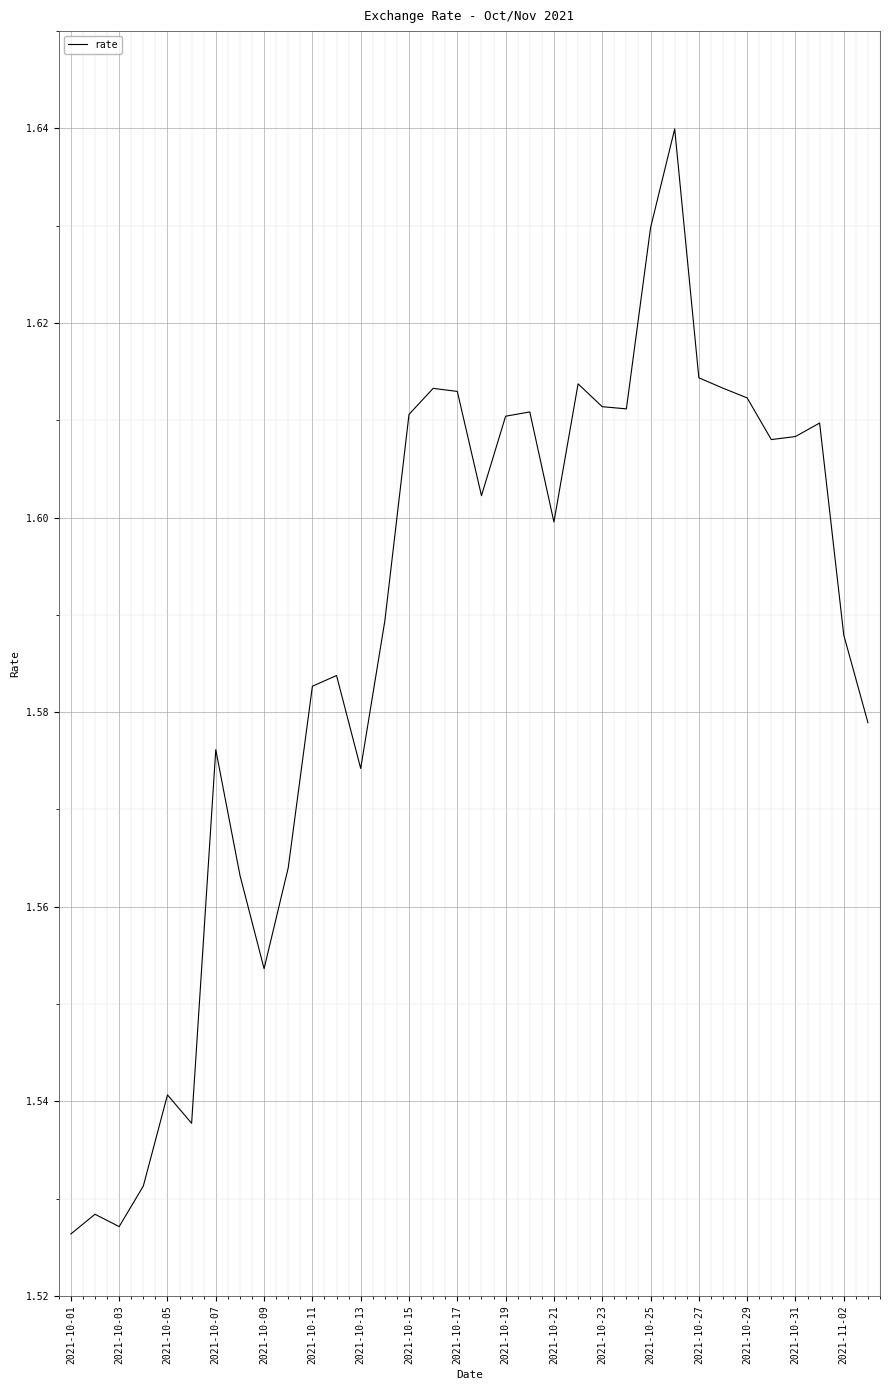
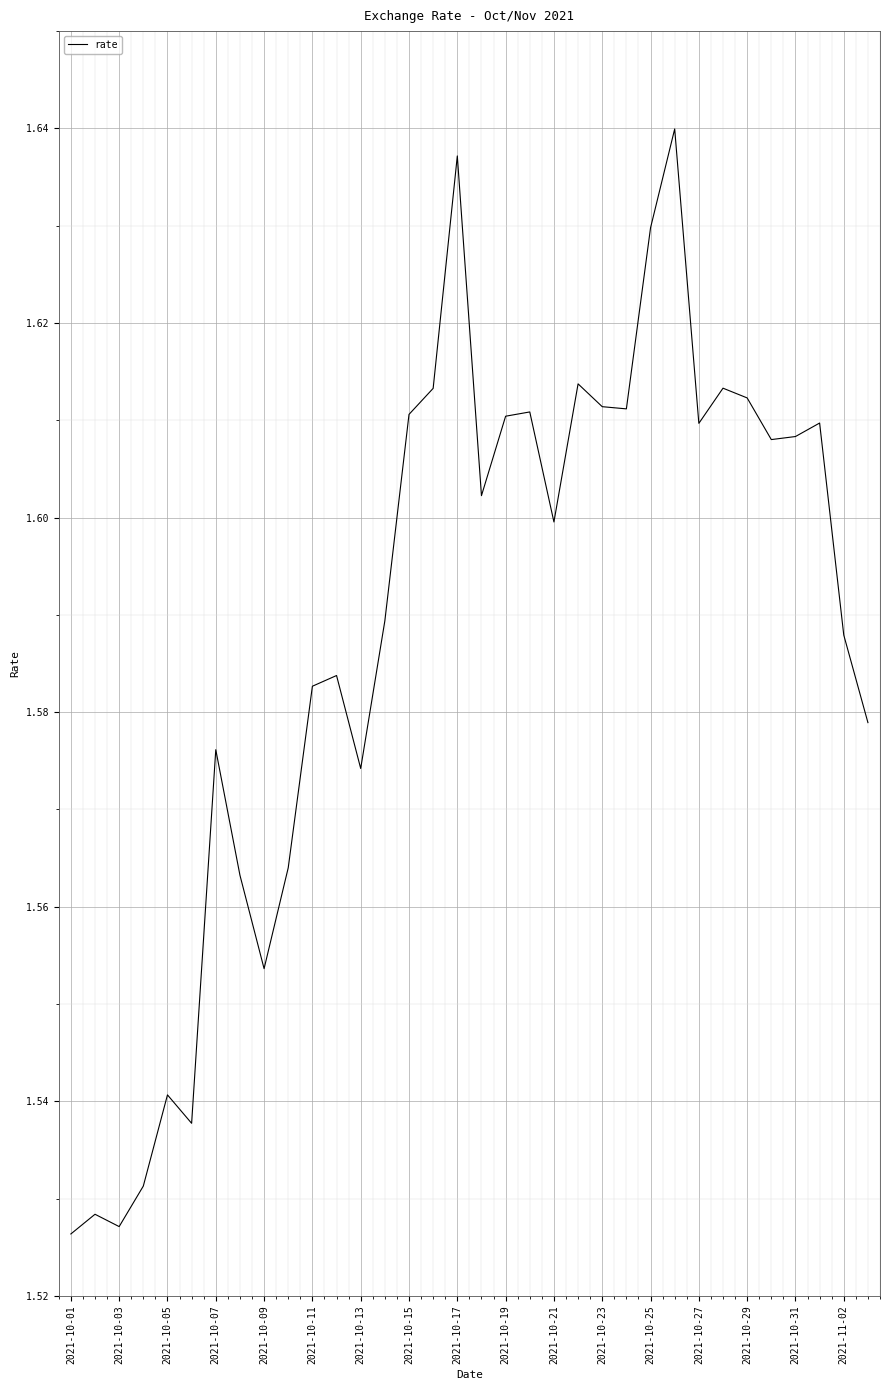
  {
    "2021-10-01": 1.526,
    "2021-10-03": 1.527,
    "2021-10-05": 1.541,
    "2021-10-07": 1.576,
    "2021-10-09": 1.554,
    "2021-10-11": 1.583,
    "2021-10-13": 1.574,
    "2021-10-15": 1.611,
-   "2021-10-17": 1.613,
+   "2021-10-17": 1.637,
    "2021-10-19": 1.610,
    "2021-10-21": 1.600,
    "2021-10-23": 1.611,
    "2021-10-25": 1.630,
-   "2021-10-27": 1.614,
+   "2021-10-27": 1.610,
    "2021-10-29": 1.612,
    "2021-10-31": 1.608,
    "2021-11-02": 1.588
  }
